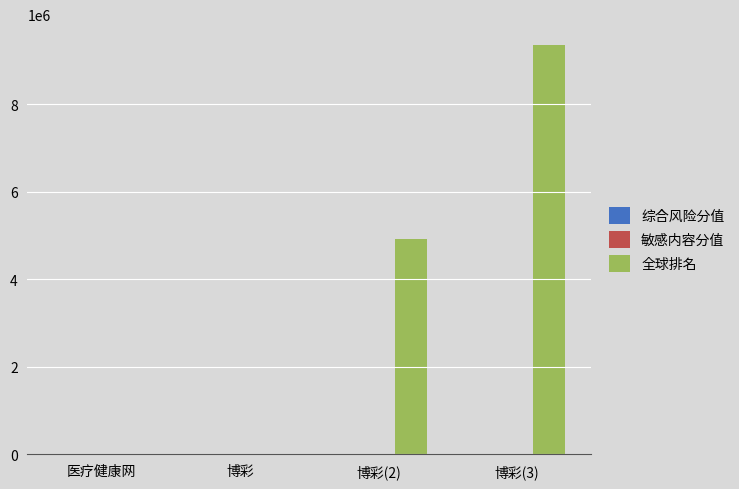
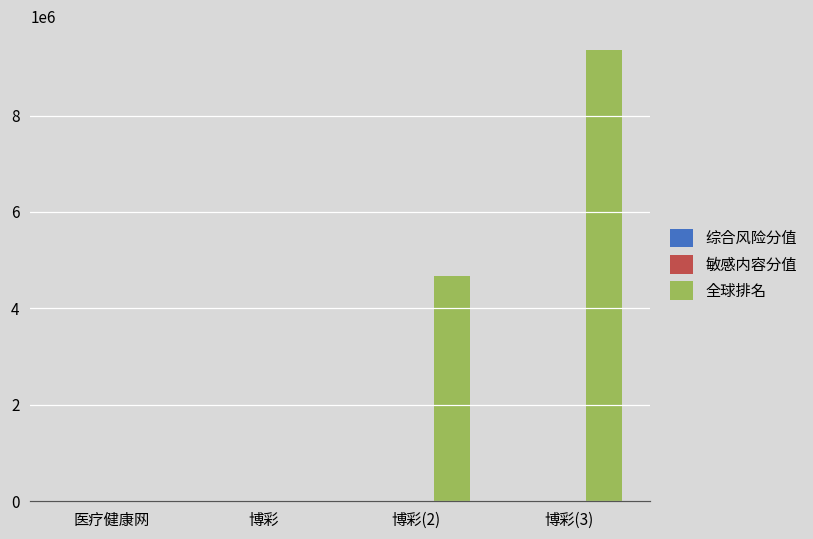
  {
    "全球排名": {
-     "博彩(2)": 4900000,
+     "博彩(2)": 4700000,
      "博彩(3)": 9400000
    }
  }
